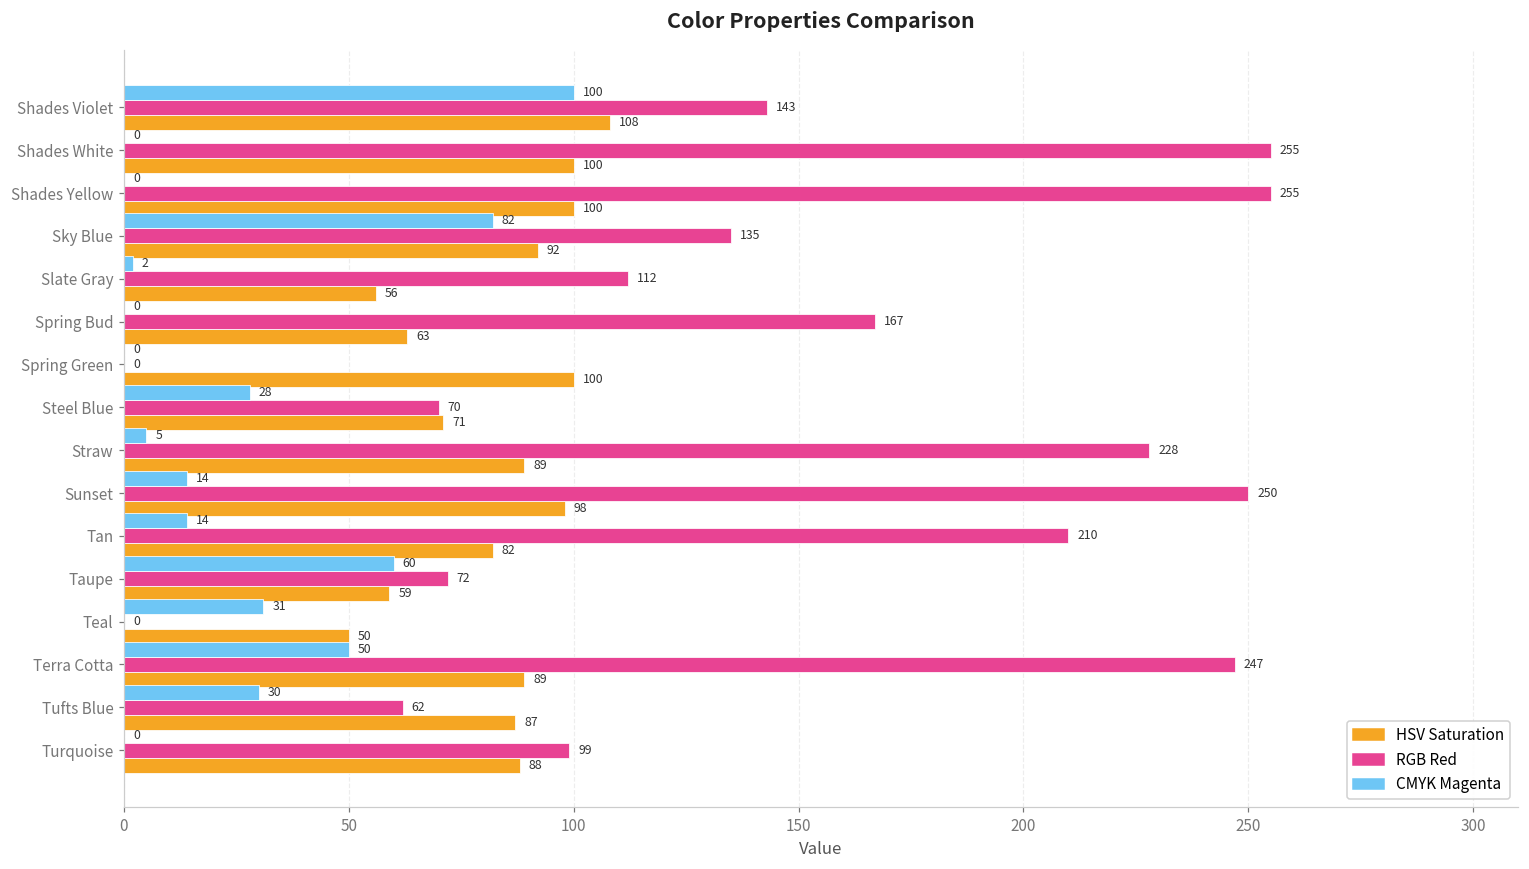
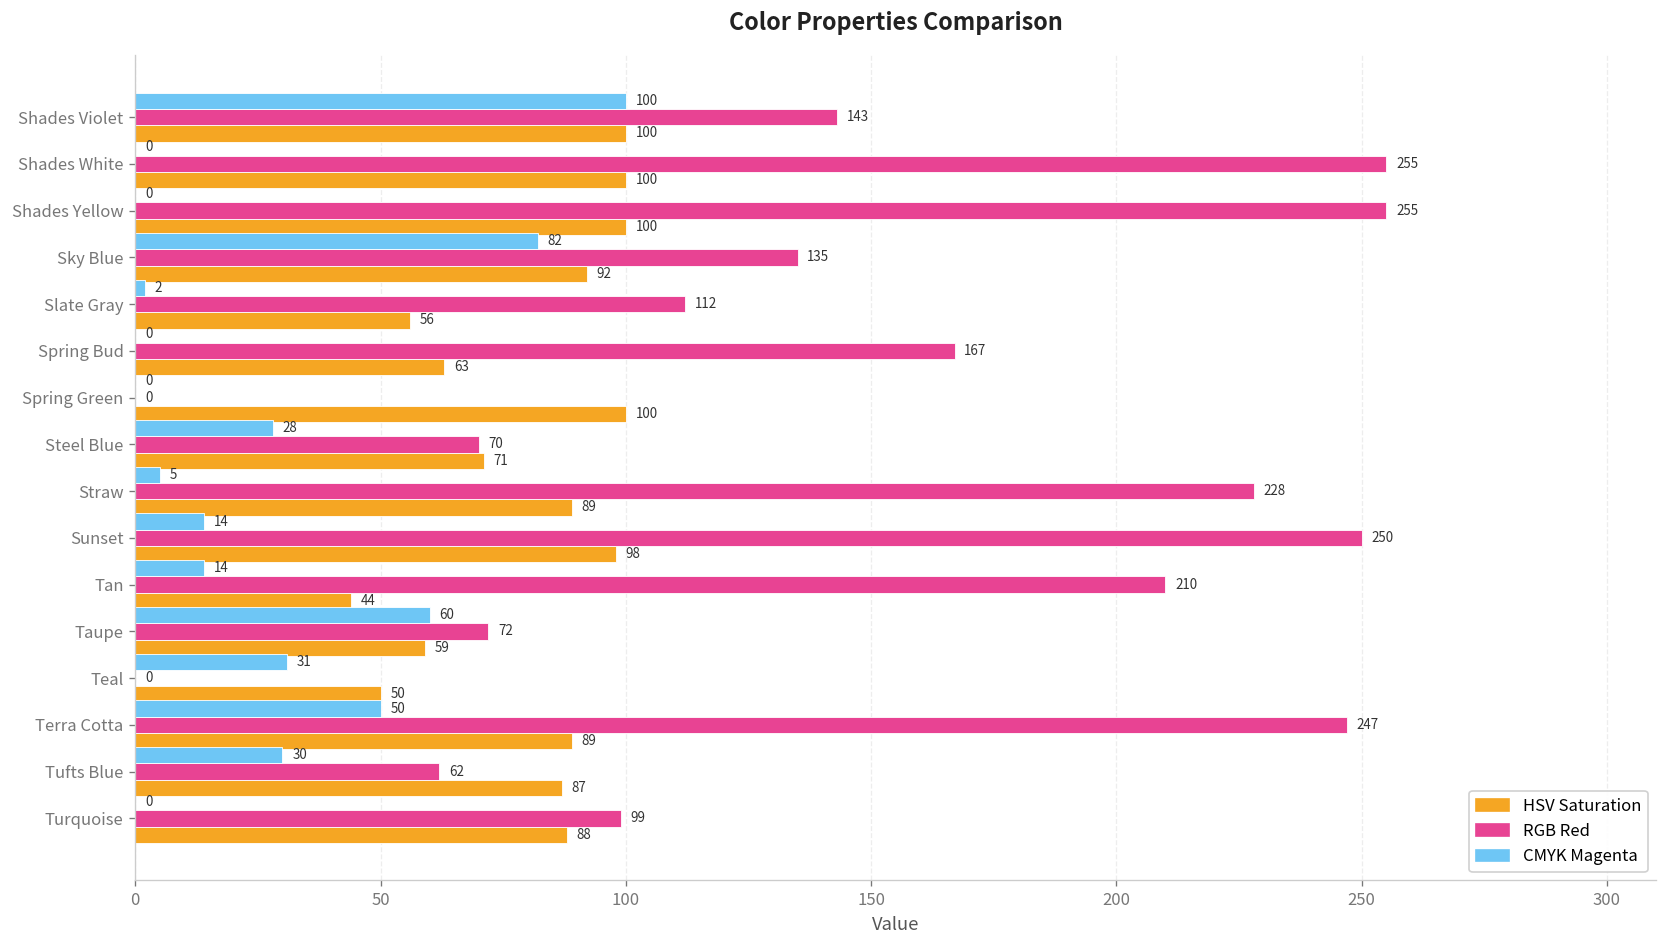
  {
    "HSV Saturation": {
-     "Shades Violet": 108,
+     "Shades Violet": 100,
      "Shades White": 100,
      "Shades Yellow": 100,
      "Sky Blue": 92,
      "Slate Gray": 56,
      "Spring Bud": 63,
      "Spring Green": 100,
      "Steel Blue": 71,
      "Straw": 89,
      "Sunset": 98,
-     "Tan": 82,
+     "Tan": 44,
      "Taupe": 59,
      "Teal": 50,
      "Terra Cotta": 89,
      "Tufts Blue": 87,
      "Turquoise": 88
    },
    "RGB Red": {
      "Shades Violet": 143,
      "Shades White": 255,
      "Shades Yellow": 255,
      "Sky Blue": 135,
      "Slate Gray": 112,
      "Spring Bud": 167,
      "Spring Green": 0,
      "Steel Blue": 70,
      "Straw": 228,
      "Sunset": 250,
      "Tan": 210,
      "Taupe": 72,
      "Teal": 0,
      "Terra Cotta": 247,
      "Tufts Blue": 62,
      "Turquoise": 99
    },
    "CMYK Magenta": {
      "Shades Violet": 100,
      "Shades White": 0,
      "Shades Yellow": 0,
      "Sky Blue": 82,
      "Slate Gray": 2,
      "Spring Bud": 0,
      "Spring Green": 0,
      "Steel Blue": 28,
      "Straw": 5,
      "Sunset": 14,
      "Tan": 14,
      "Taupe": 60,
      "Teal": 31,
      "Terra Cotta": 50,
      "Tufts Blue": 30,
      "Turquoise": 0
    }
  }
